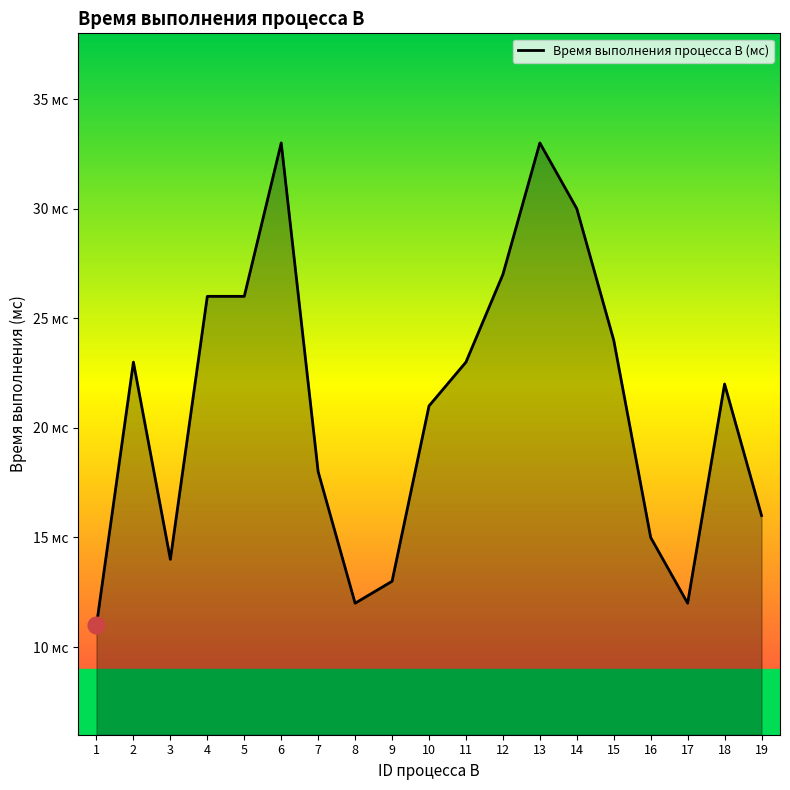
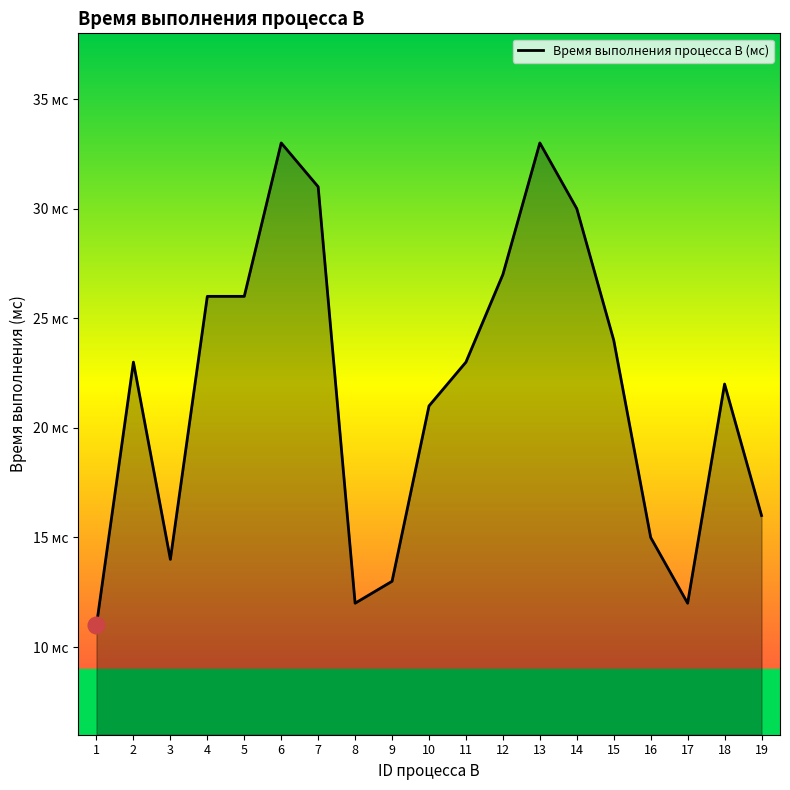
  {
    "Время выполнения процесса B (мс)": {
      "2": "23 мс",
      "3": "14 мс",
      "4": "26 мс",
      "5": "26 мс",
      "6": "33 мс",
-     "7": "18 мс",
+     "7": "31 мс",
      "8": "12 мс",
      "9": "13 мс",
      "10": "21 мс",
      "11": "23 мс",
      "12": "27 мс",
      "13": "33 мс",
      "14": "30 мс",
      "15": "24 мс",
      "16": "15 мс",
      "17": "12 мс",
      "18": "22 мс",
      "19": "16 мс"
    }
  }
